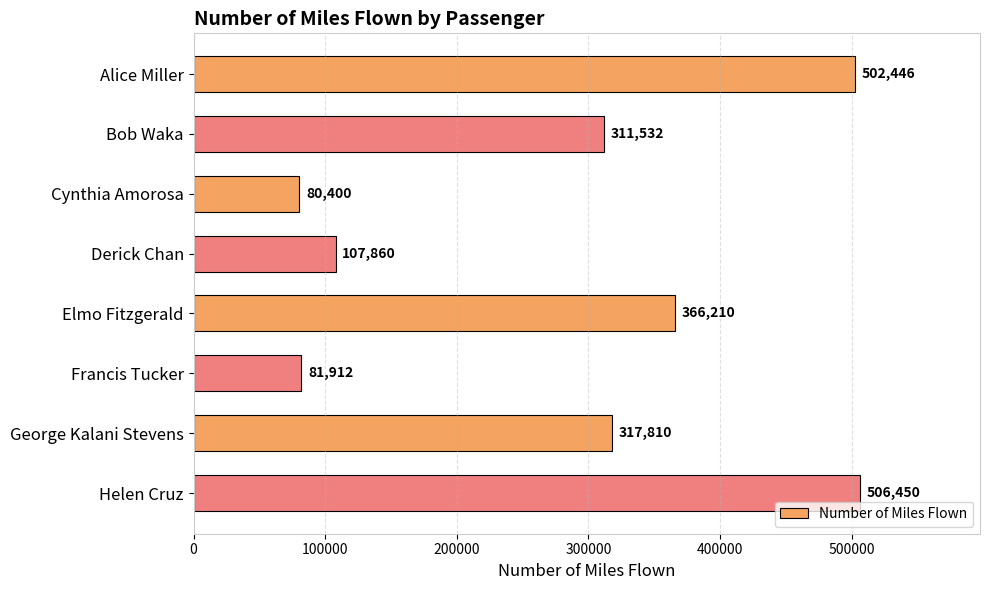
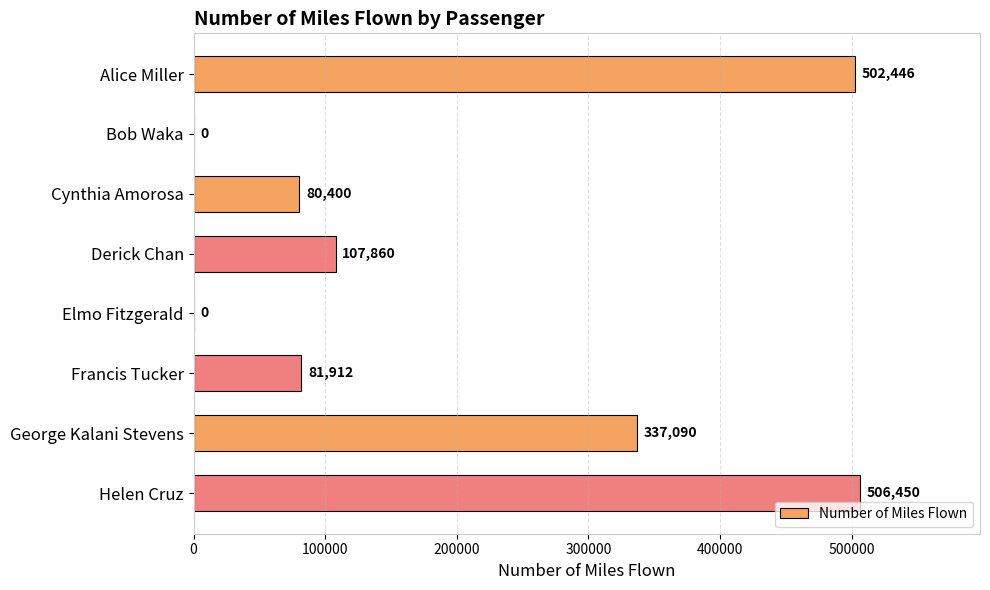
  {
    "Alice Miller": "502,446",
-   "Bob Waka": "311,532",
+   "Bob Waka": "0",
    "Cynthia Amorosa": "80,400",
    "Derick Chan": "107,860",
-   "Elmo Fitzgerald": "366,210",
+   "Elmo Fitzgerald": "0",
    "Francis Tucker": "81,912",
-   "George Kalani Stevens": "317,810",
+   "George Kalani Stevens": "337,090",
    "Helen Cruz": "506,450"
  }
